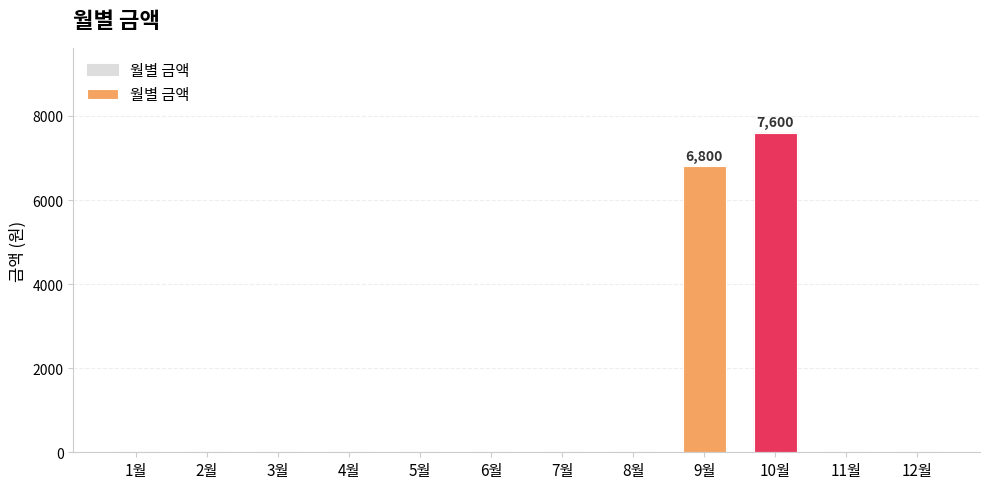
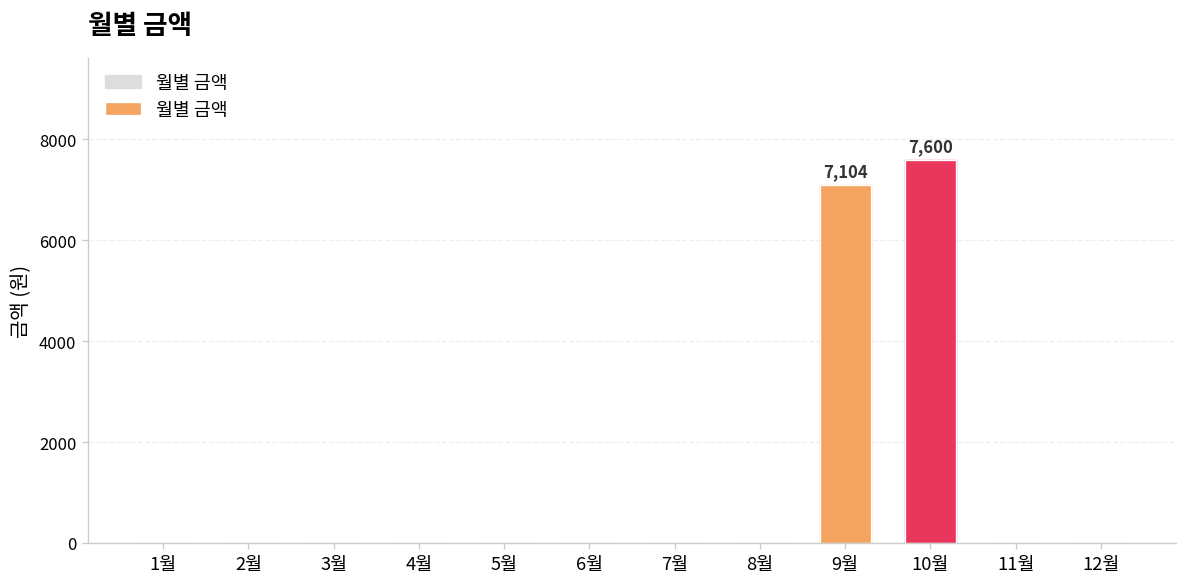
  {
-   "9월": "6,800",
+   "9월": "7,104",
    "10월": "7,600"
  }
